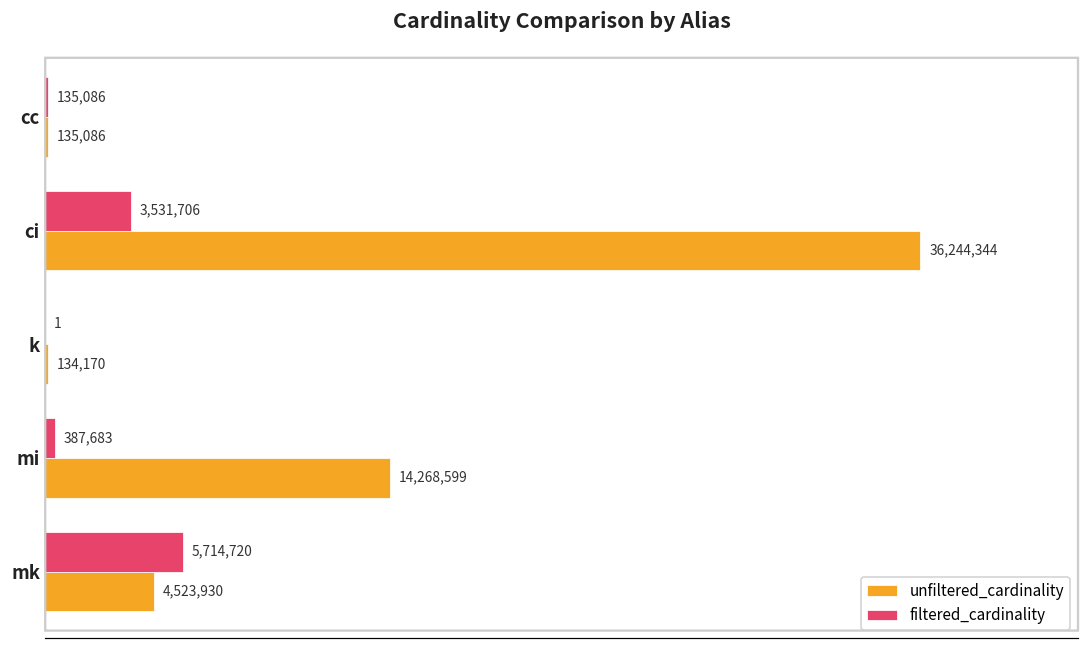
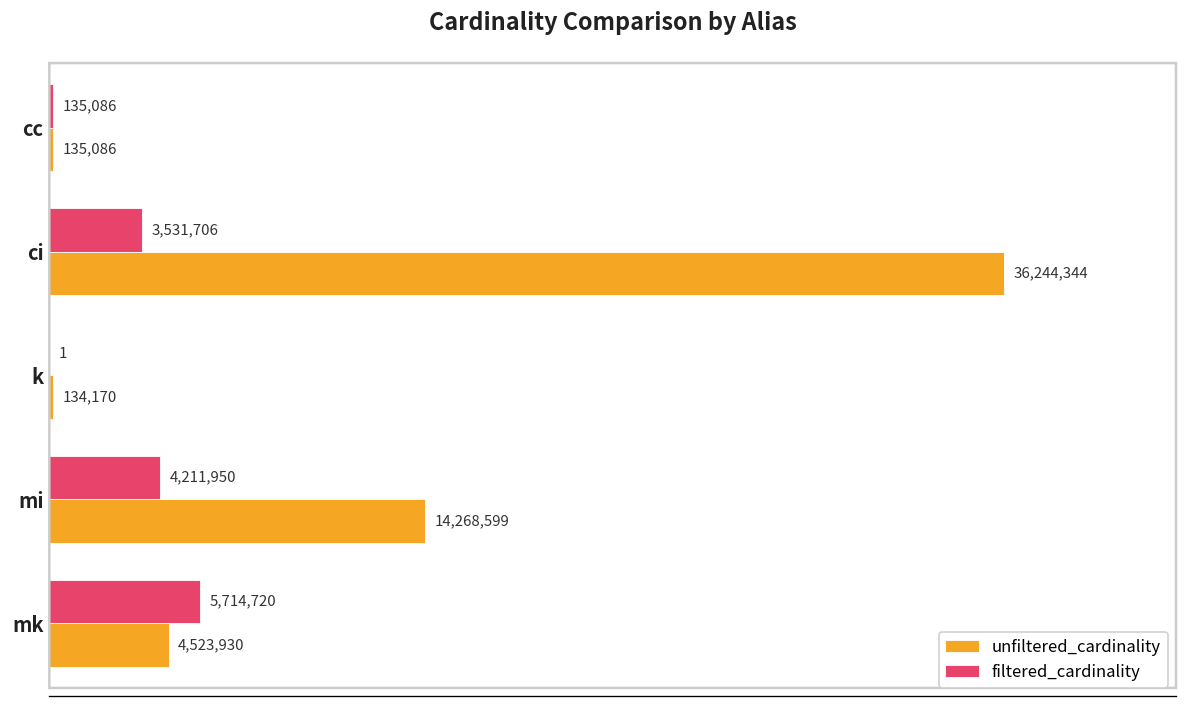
  {
    "unfiltered_cardinality": {
      "cc": "135,086",
      "ci": "36,244,344",
      "k": "134,170",
      "mi": "14,268,599",
      "mk": "4,523,930"
    },
    "filtered_cardinality": {
      "cc": "135,086",
      "ci": "3,531,706",
      "k": "1",
-     "mi": "387,683",
+     "mi": "4,211,950",
      "mk": "5,714,720"
    }
  }
